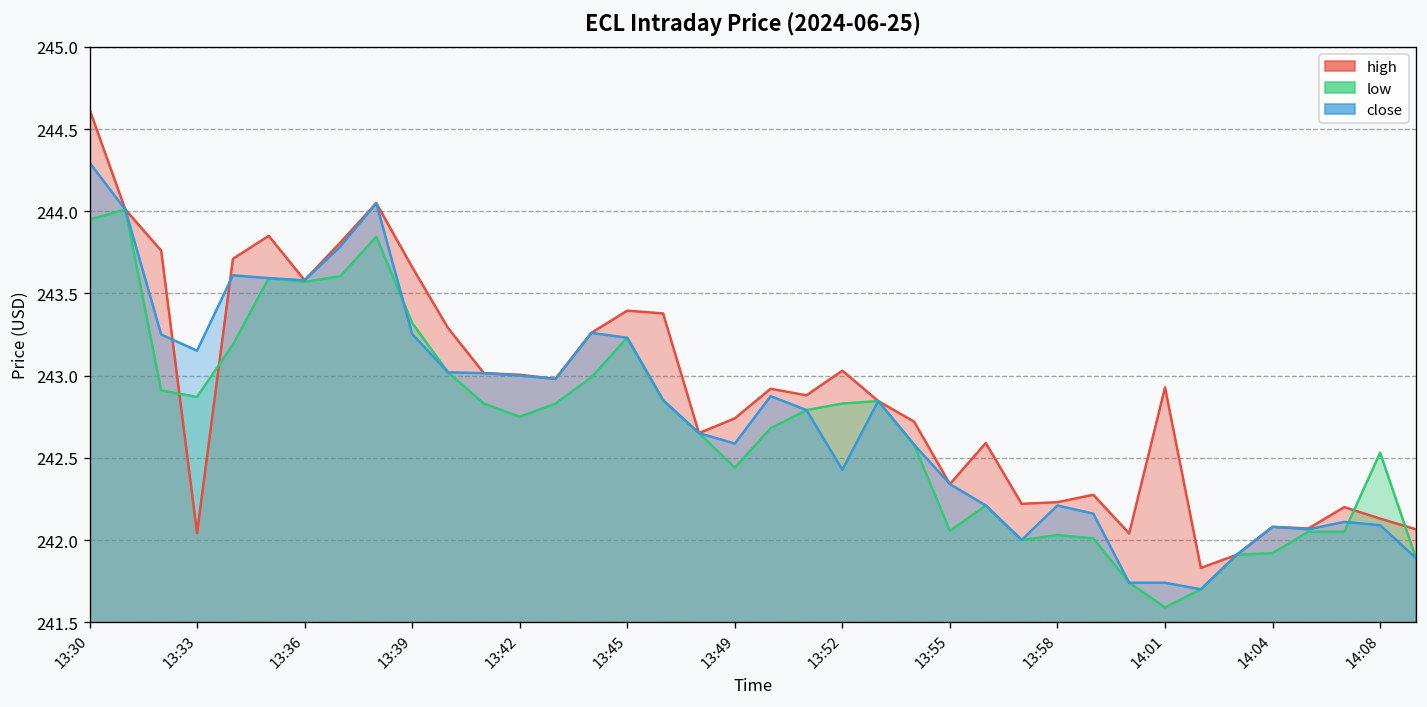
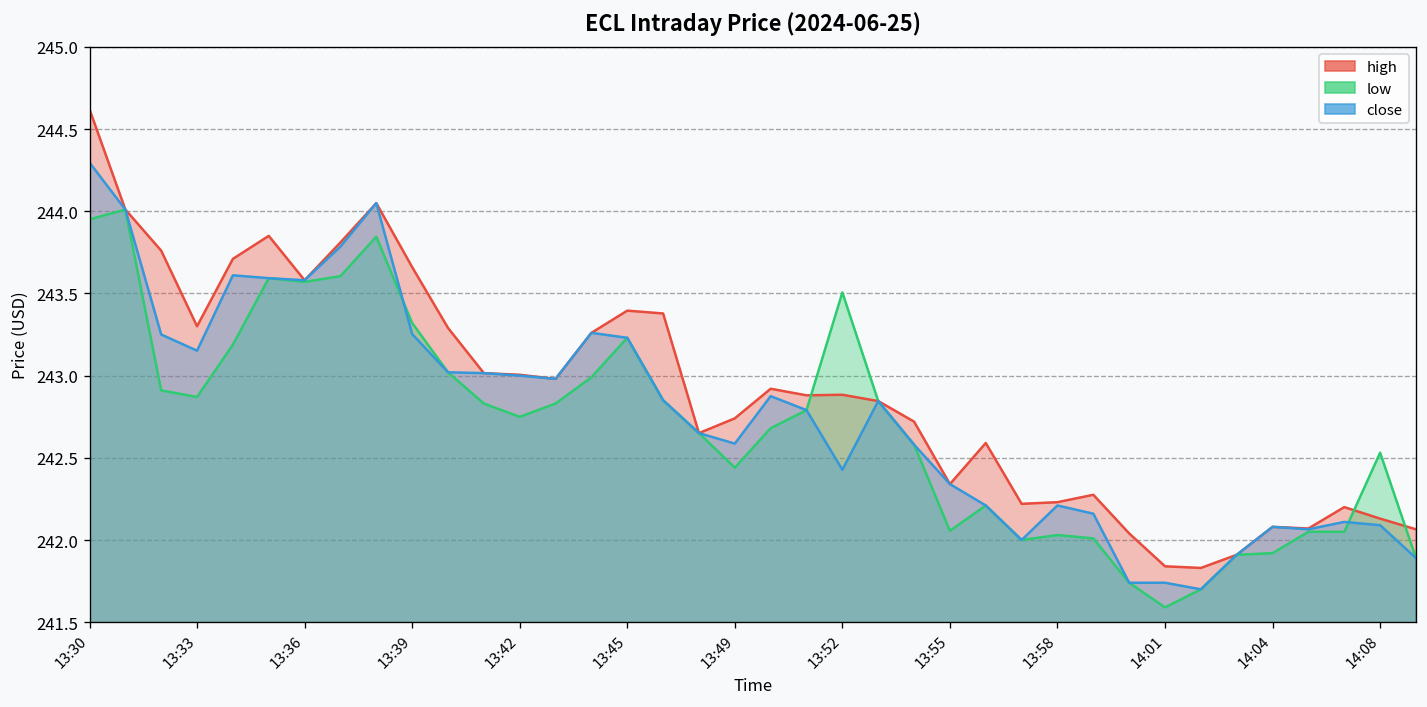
  {
    "high": {
      "13:30": 244.62,
-     "13:33": 242.04,
+     "13:33": 243.30,
      "13:39": 243.66,
      "13:45": 243.40,
      "13:49": 242.74,
-     "13:52": 243.03,
+     "13:52": 242.88,
      "13:58": 242.23,
-     "14:01": 242.93,
+     "14:01": 241.84,
      "14:08": 242.13
    },
    "low": {
      "13:30": 243.95,
      "13:33": 242.87,
      "13:39": 243.32,
      "13:42": 242.75,
      "13:49": 242.44,
-     "13:52": 242.83,
+     "13:52": 243.51,
      "13:55": 242.06,
      "13:58": 242.03,
      "14:01": 241.59,
      "14:04": 241.92,
      "14:08": 242.53
    },
    "close": {
      "13:30": 244.30,
      "13:33": 243.15,
      "13:39": 243.25,
      "13:49": 242.59,
      "13:52": 242.43,
      "13:58": 242.21,
      "14:01": 241.74,
      "14:08": 242.09
    }
  }
